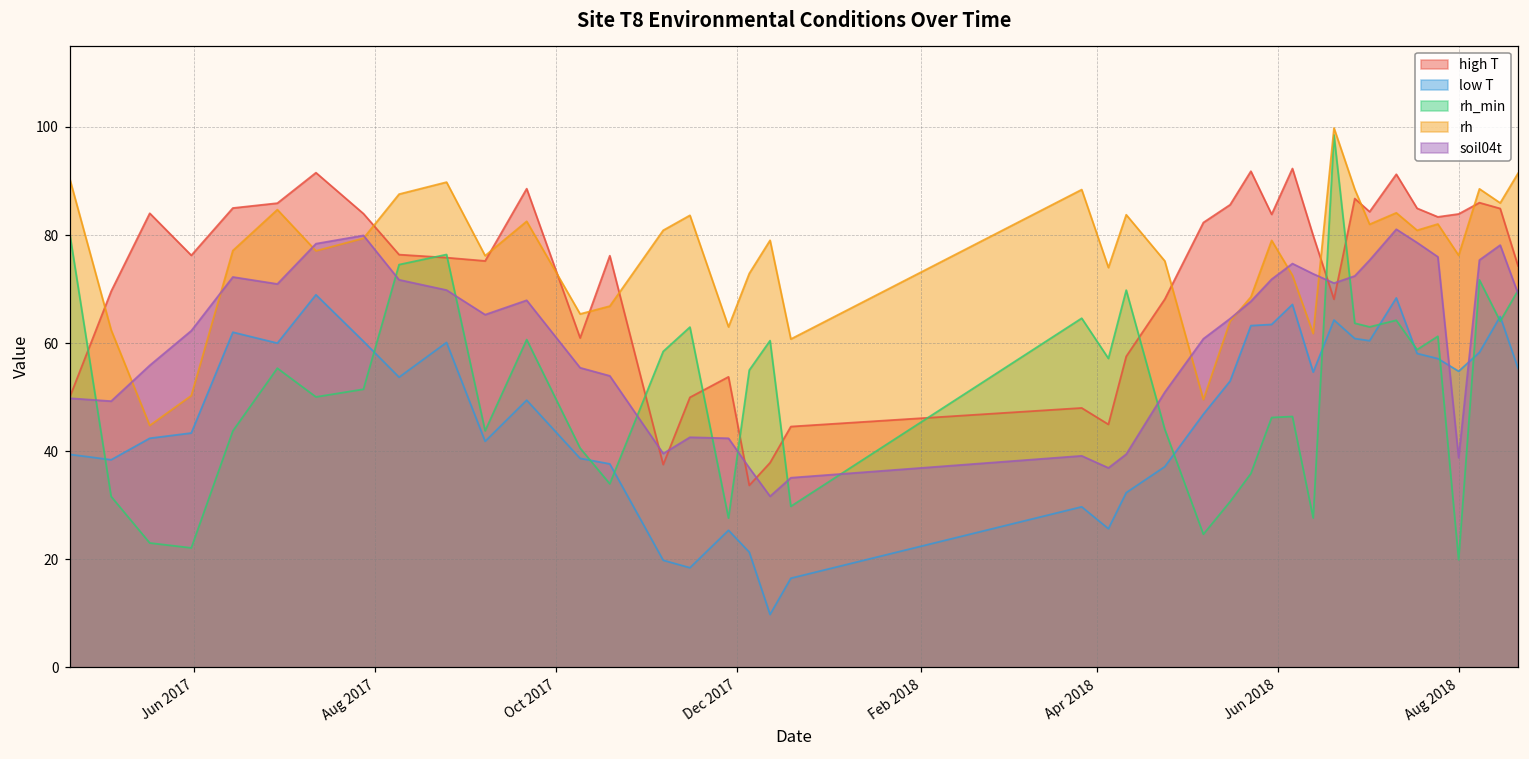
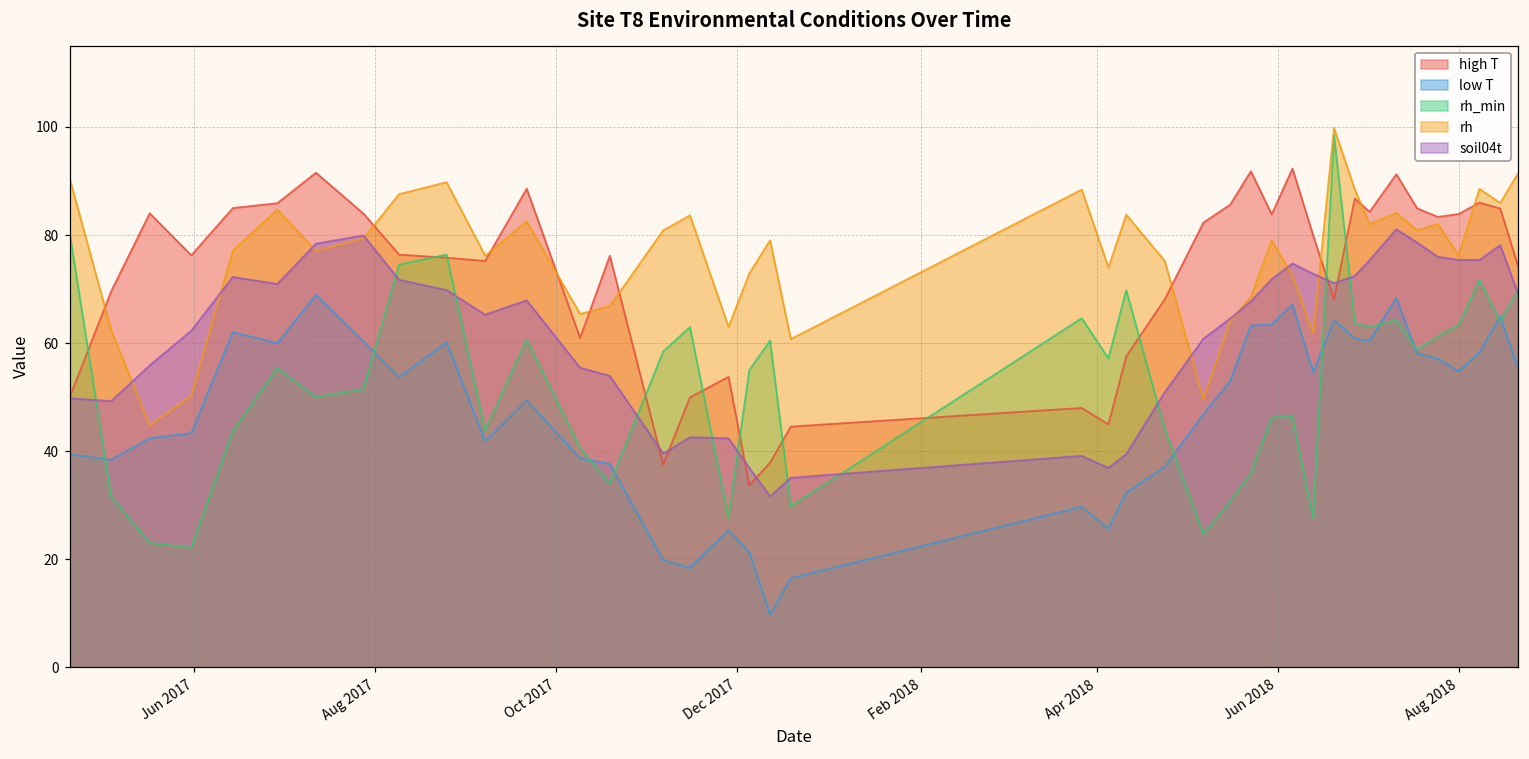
  {
    "high T": {
      "Aug 2018": 84
    },
    "low T": {
      "Aug 2018": 55
    },
    "rh_min": {
-     "Aug 2018": 20
+     "Aug 2018": 63
    },
    "rh": {
      "Aug 2018": 76
    },
    "soil04t": {
-     "Aug 2018": 39
+     "Aug 2018": 75
    }
  }
